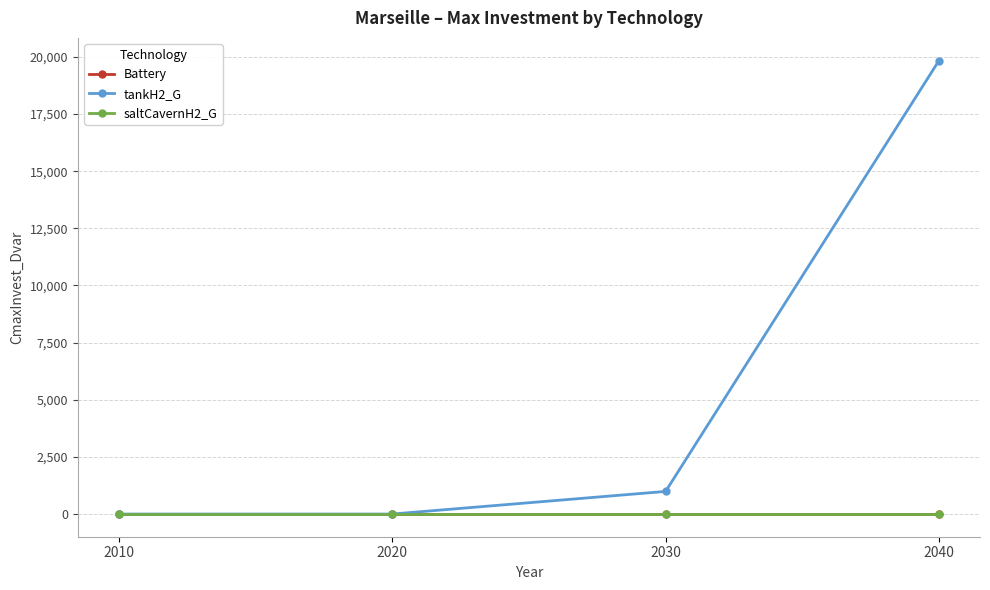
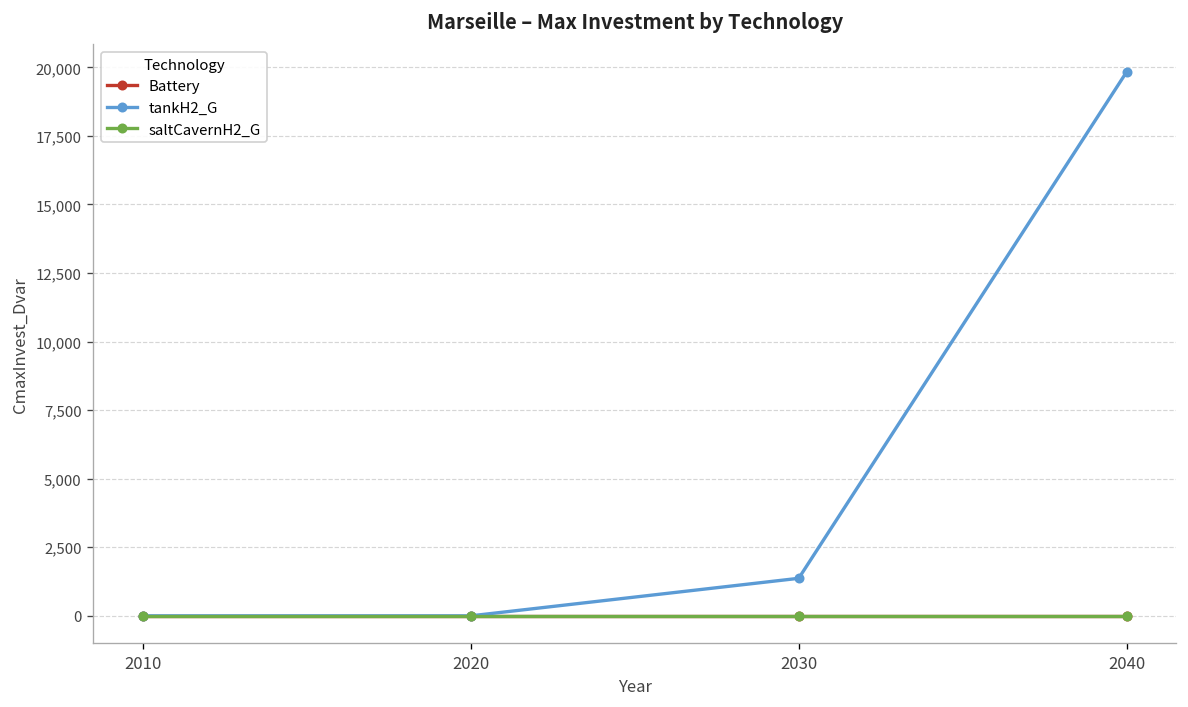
  {
    "saltCavernH2_G": {
      "2030": "0",
      "2040": "0"
    },
    "tankH2_G": {
-     "2030": "1,000",
+     "2030": "1,400",
      "2040": "19,800"
    }
  }
